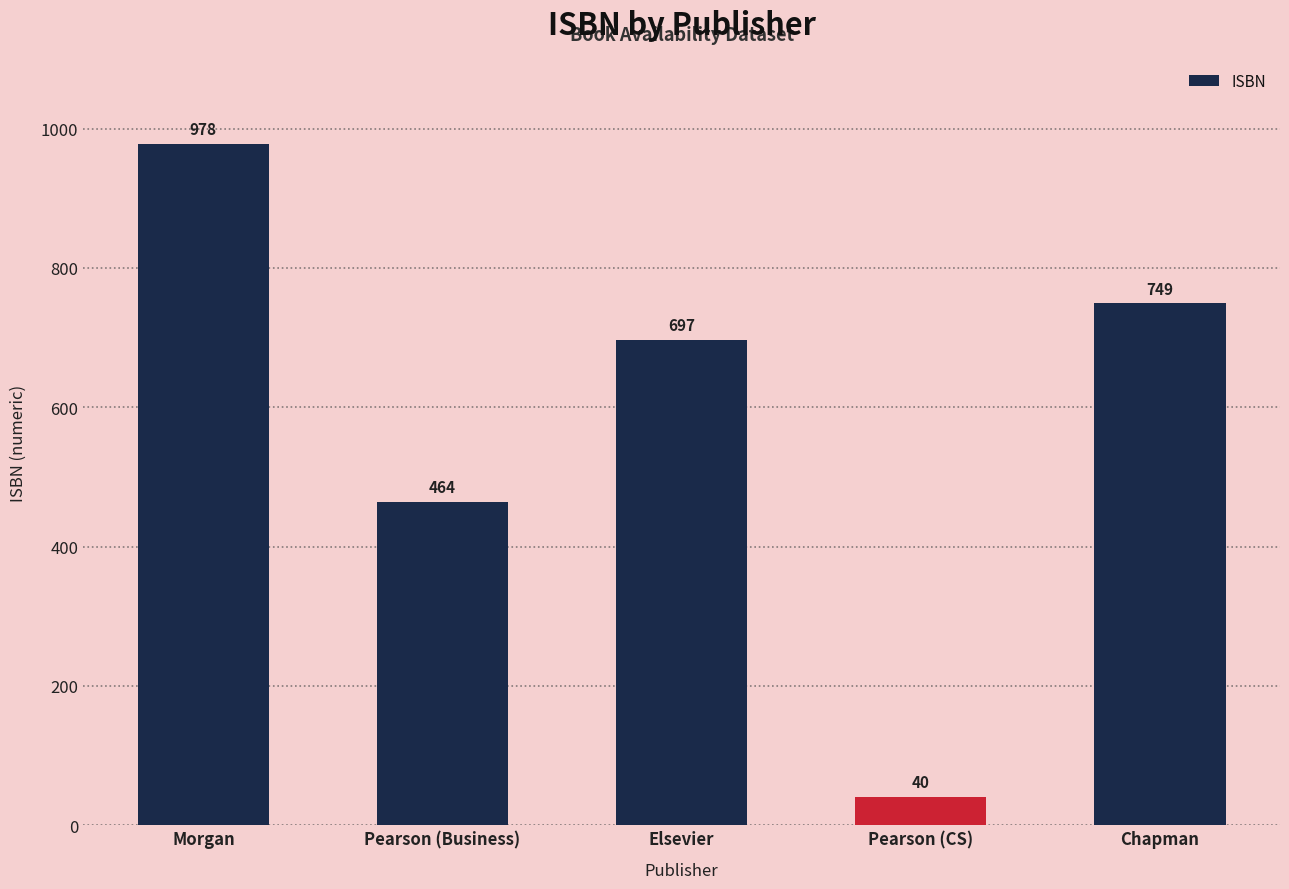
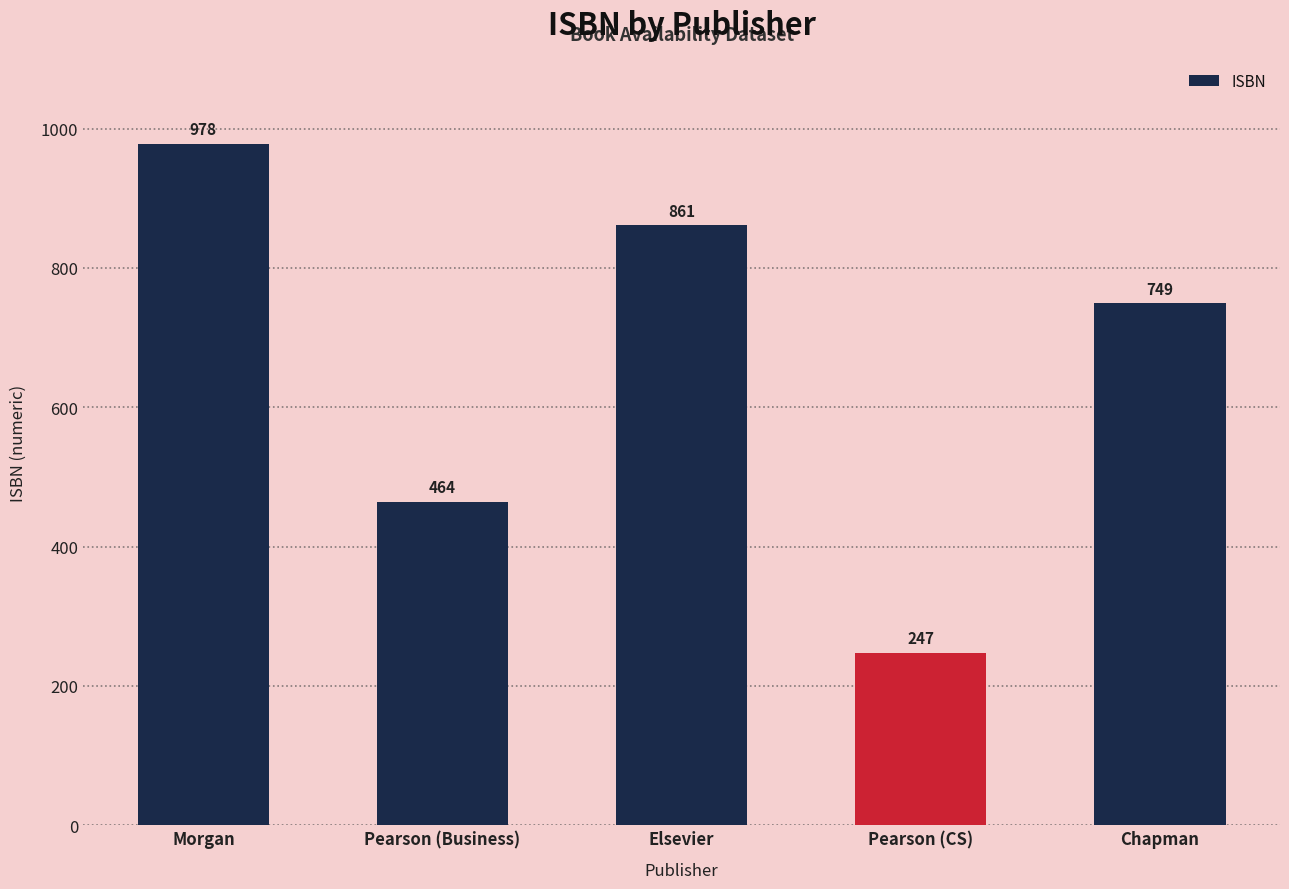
  {
    "Morgan": 978,
    "Pearson (Business)": 464,
-   "Elsevier": 697,
-   "Pearson (CS)": 40,
+   "Elsevier": 861,
+   "Pearson (CS)": 247,
    "Chapman": 749
  }
